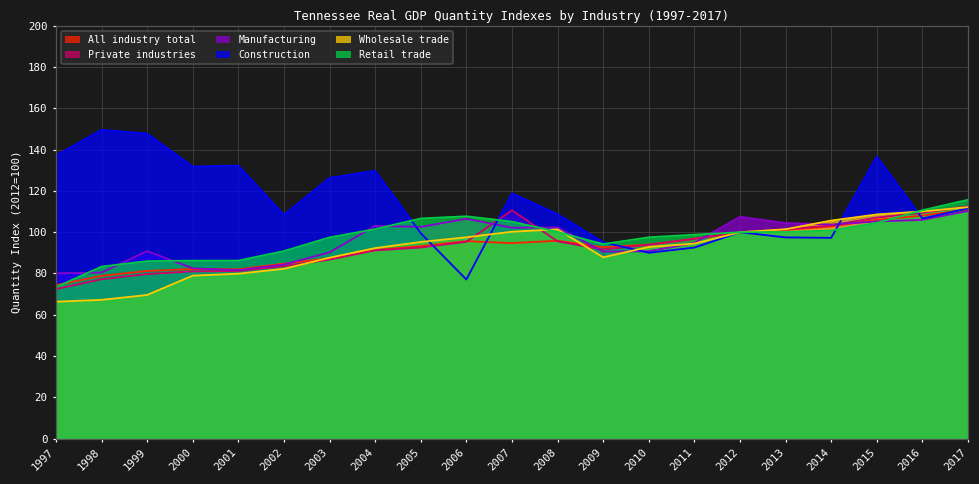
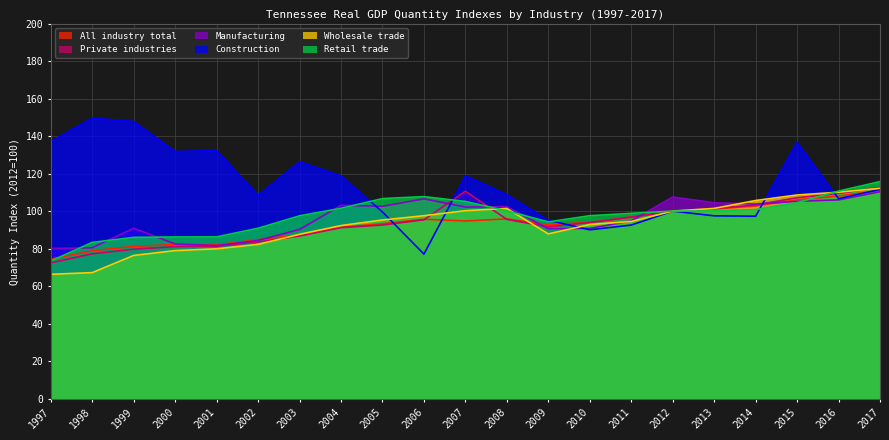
  {
    "All industry total": {
      "1998": 79,
      "1999": 81,
      "2007": 95,
      "2016": 108
    },
    "Private industries": {
      "1998": 77,
      "1999": 80,
      "2007": 111
    },
    "Manufacturing": {
      "1997": 80,
      "1998": 80,
      "1999": 91,
      "2003": 90,
      "2004": 103,
      "2005": 103,
      "2007": 102,
      "2012": 108,
      "2013": 104
    },
    "Construction": {
      "1997": 137,
      "1998": 150,
      "1999": 148,
      "2000": 132,
      "2001": 132,
      "2002": 108,
      "2003": 126,
-     "2004": 130,
+     "2004": 119,
      "2005": 100,
      "2006": 77,
      "2007": 119,
      "2008": 109,
      "2011": 93,
      "2013": 97,
      "2014": 97,
      "2015": 137
    },
    "Wholesale trade": {
      "1997": 66,
      "1998": 67,
-     "1999": 70,
+     "1999": 76,
      "2000": 79,
      "2005": 95,
      "2006": 98,
      "2007": 100,
      "2009": 88,
      "2014": 106,
      "2015": 109
    },
    "Retail trade": {
      "1998": 83,
      "1999": 86,
      "2000": 86,
      "2001": 86,
      "2002": 91,
      "2003": 97,
      "2004": 102,
      "2005": 107,
      "2007": 105,
      "2010": 98,
      "2011": 99,
      "2014": 101,
      "2017": 116
    }
  }
